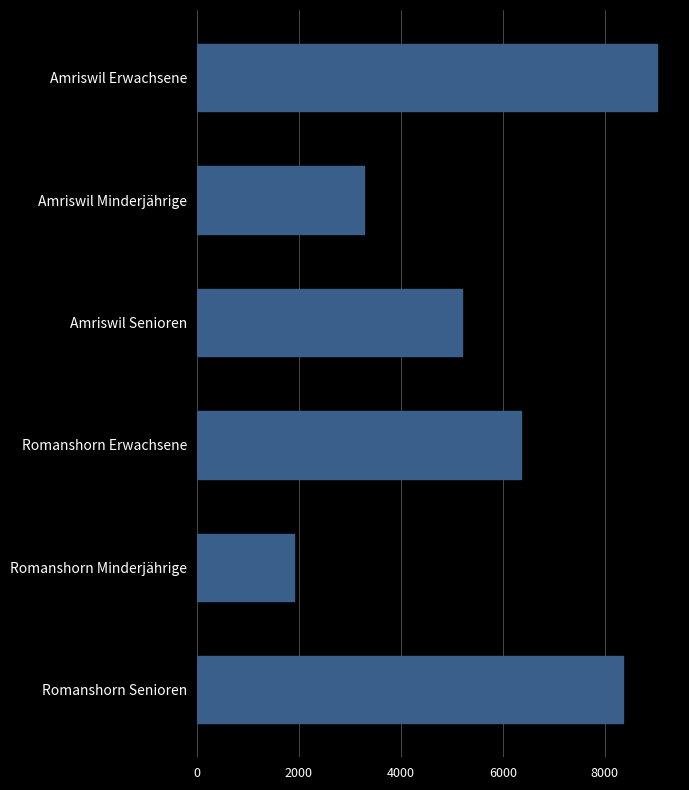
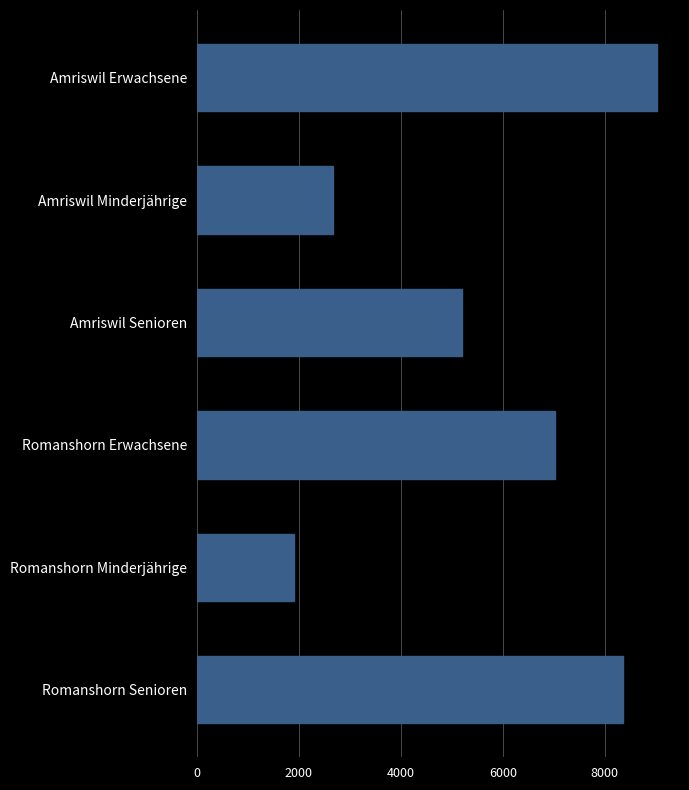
  {
    "Amriswil Erwachsene": 9000,
-   "Amriswil Minderjährige": 3300,
+   "Amriswil Minderjährige": 2700,
    "Amriswil Senioren": 5200,
-   "Romanshorn Erwachsene": 6400,
+   "Romanshorn Erwachsene": 7000,
    "Romanshorn Minderjährige": 1900,
    "Romanshorn Senioren": 8400
  }
